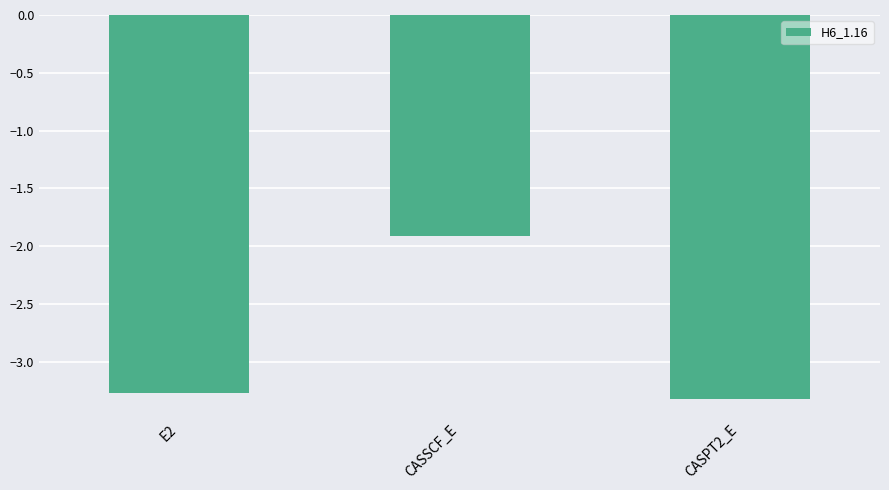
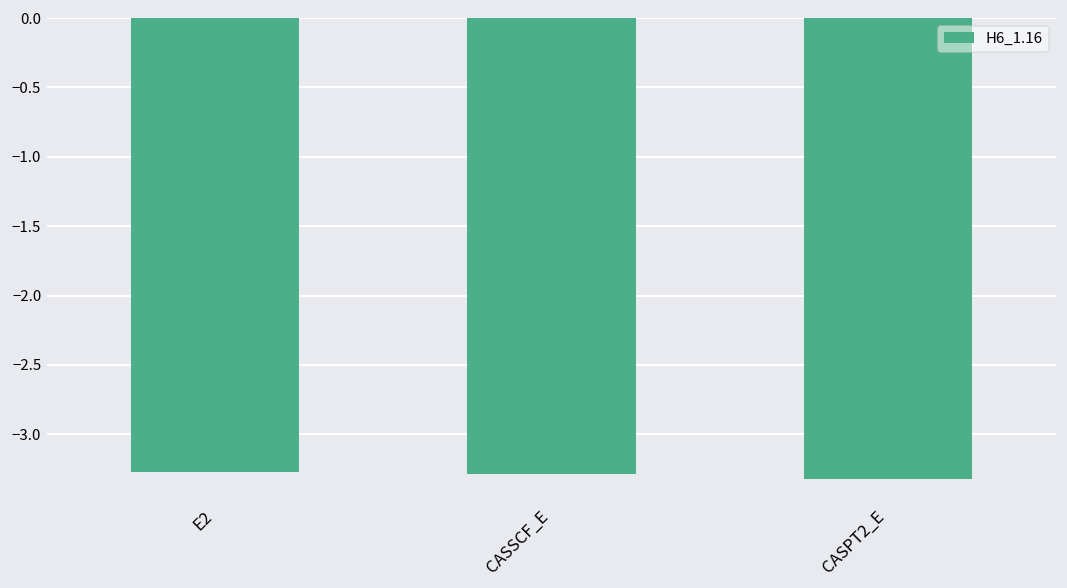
  {
    "E2": -3.27,
-   "CASSCF_E": -1.91,
+   "CASSCF_E": -3.28,
    "CASPT2_E": -3.32
  }
